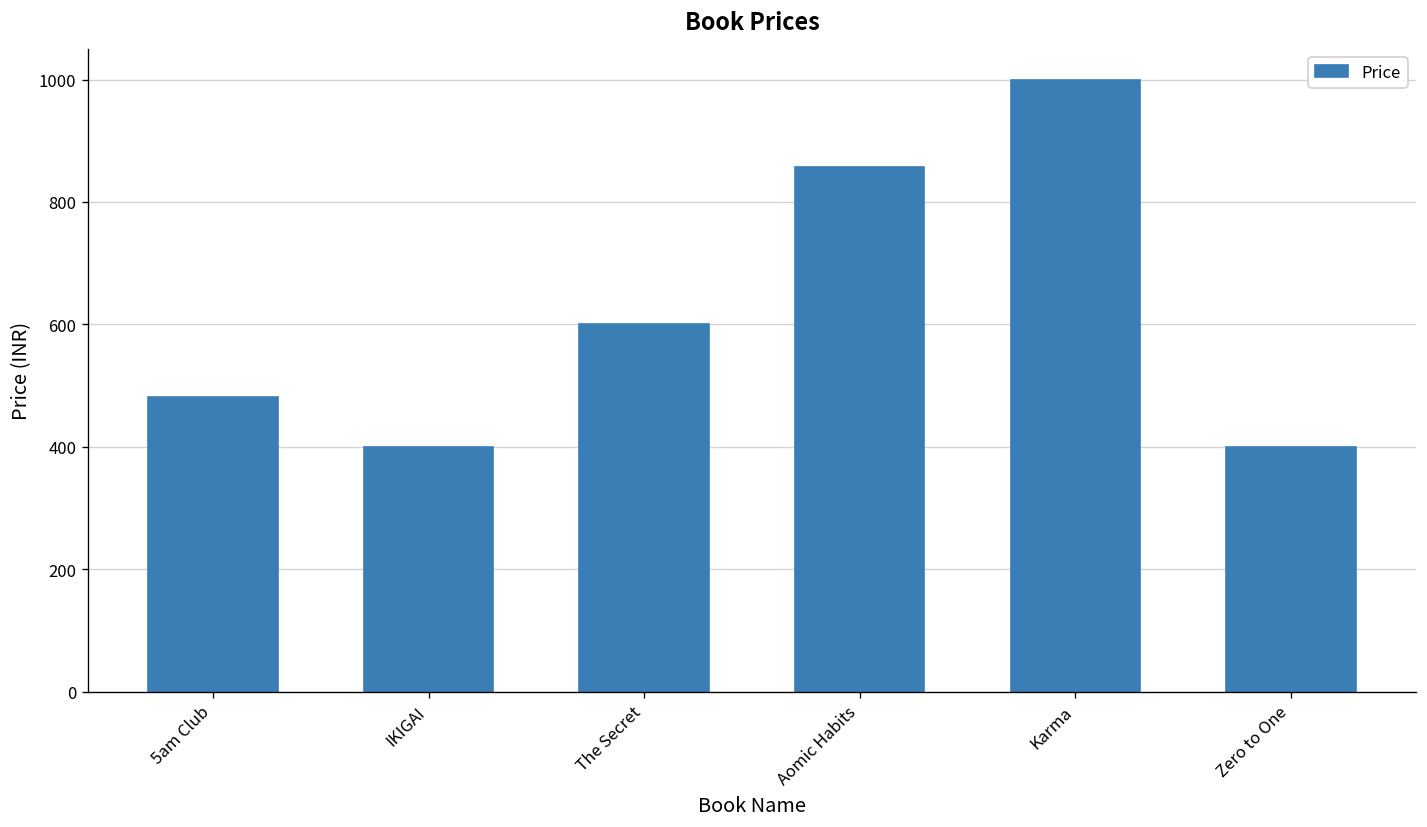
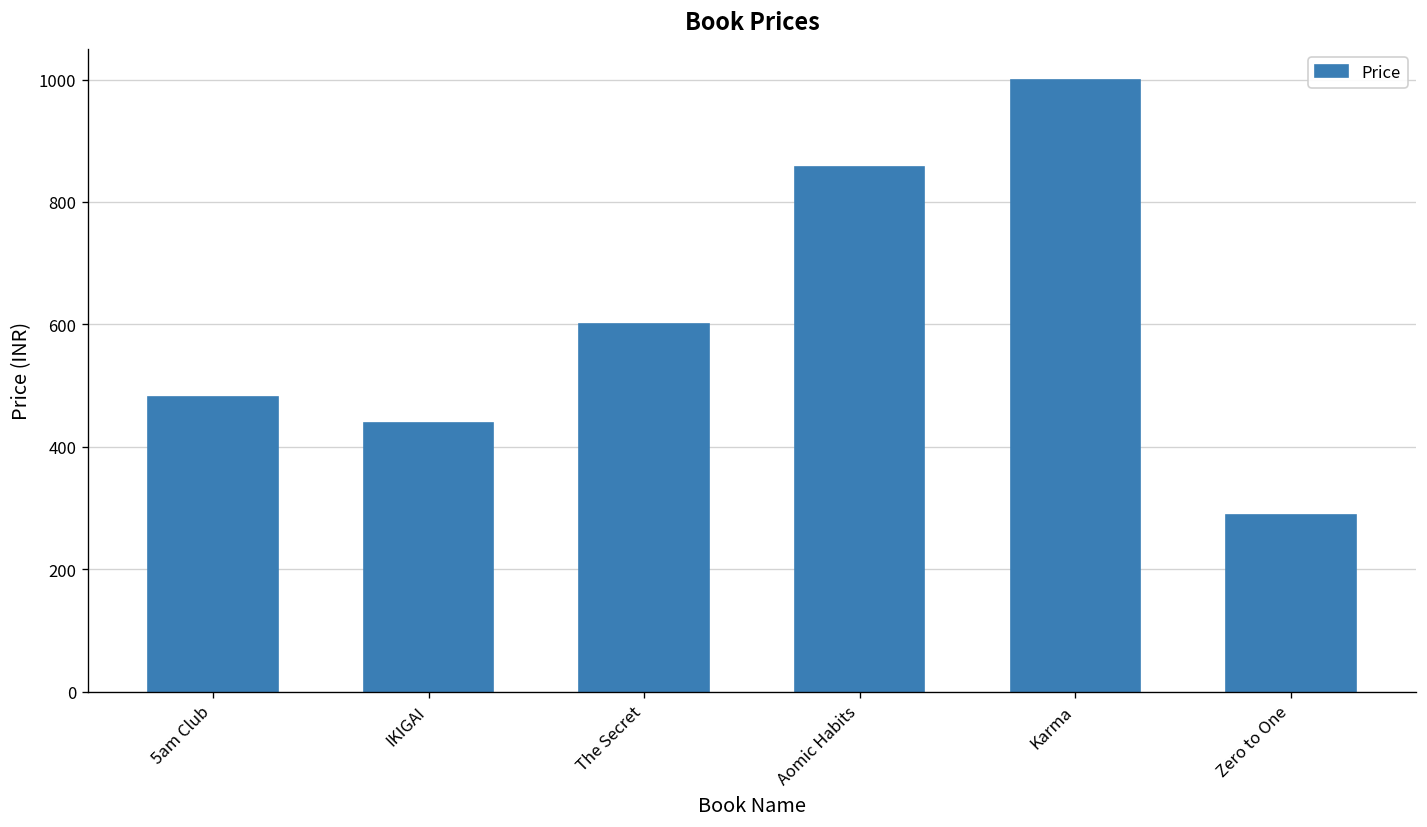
  {
    "5am Club": 480,
-   "IKIGAI": 400,
+   "IKIGAI": 440,
    "The Secret": 600,
    "Aomic Habits": 860,
    "Karma": 1000,
-   "Zero to One": 400
+   "Zero to One": 290
  }
